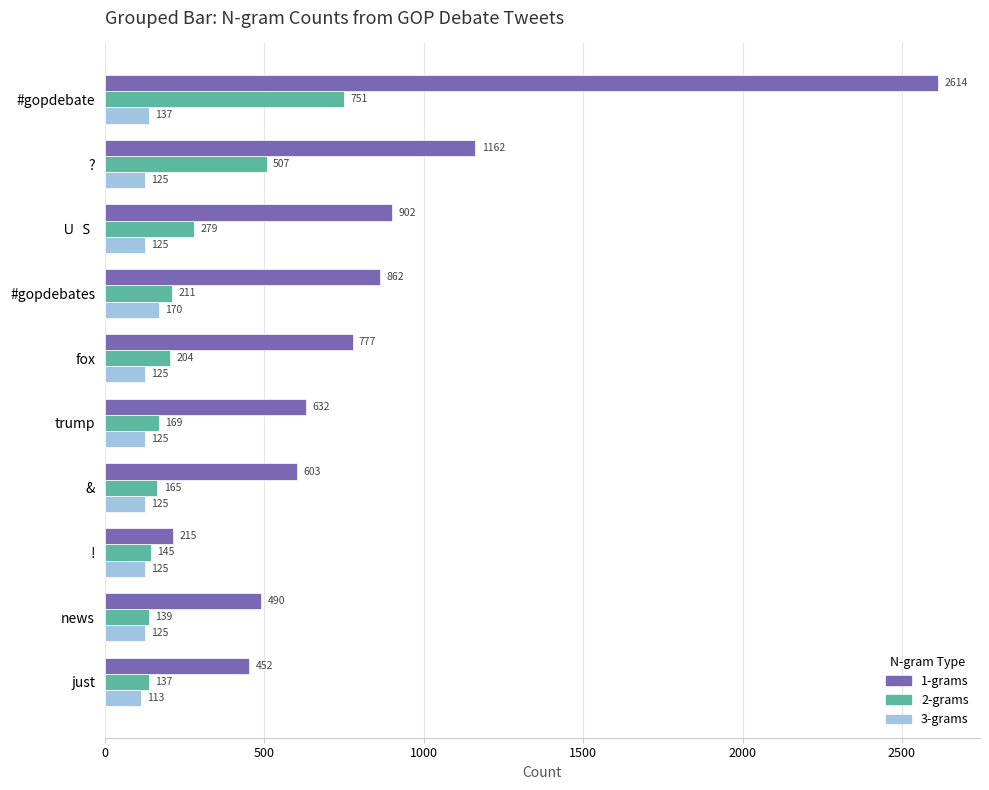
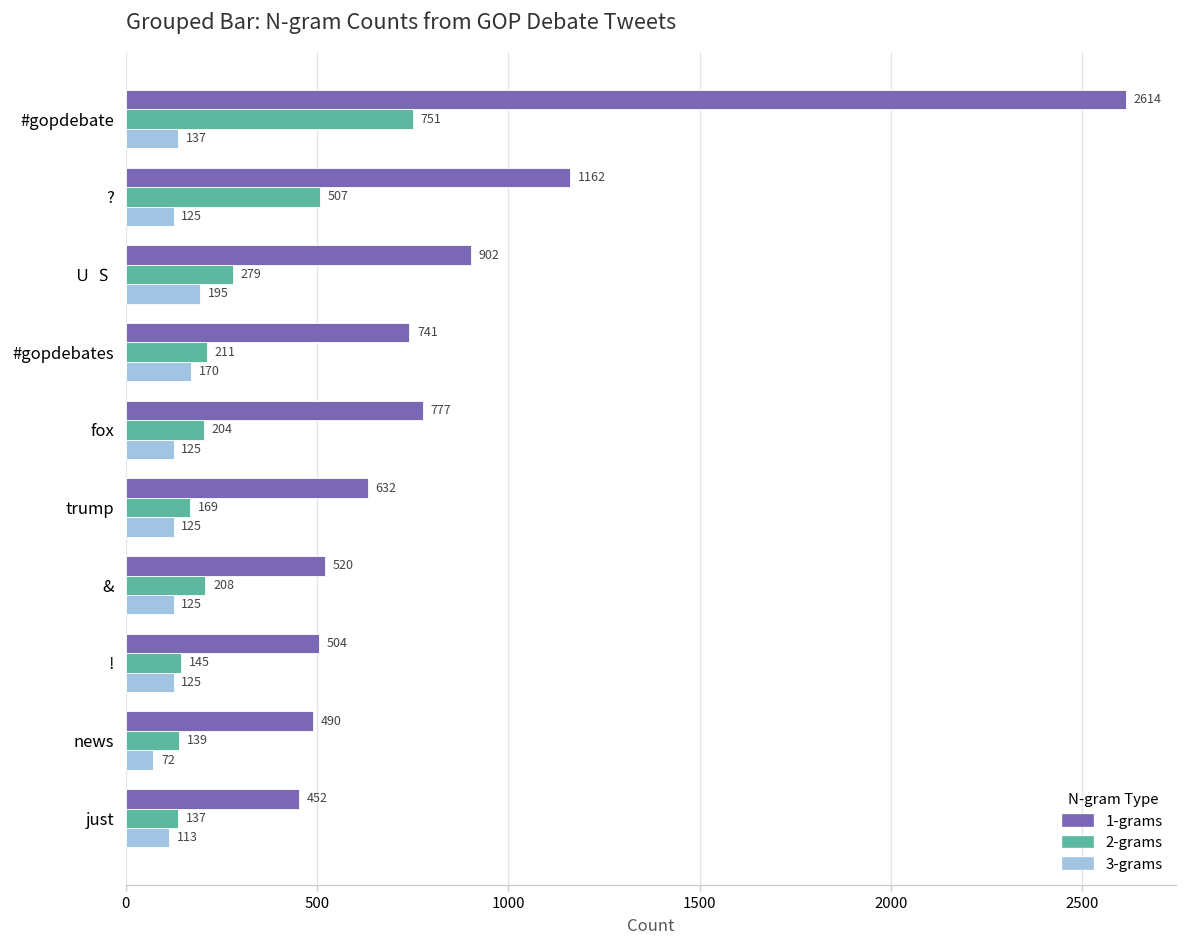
  {
    "1-grams": {
      "#gopdebate": 2614,
      "?": 1162,
      "🇺🇸": 902,
-     "#gopdebates": 862,
+     "#gopdebates": 741,
      "fox": 777,
      "trump": 632,
-     "&": 603,
-     "!": 215,
+     "&": 520,
+     "!": 504,
      "news": 490,
      "just": 452
    },
    "2-grams": {
      "#gopdebate": 751,
      "?": 507,
      "🇺🇸": 279,
      "#gopdebates": 211,
      "fox": 204,
      "trump": 169,
-     "&": 165,
+     "&": 208,
      "!": 145,
      "news": 139,
      "just": 137
    },
    "3-grams": {
      "#gopdebate": 137,
      "?": 125,
-     "🇺🇸": 125,
+     "🇺🇸": 195,
      "#gopdebates": 170,
      "fox": 125,
      "trump": 125,
      "&": 125,
      "!": 125,
-     "news": 125,
+     "news": 72,
      "just": 113
    }
  }
